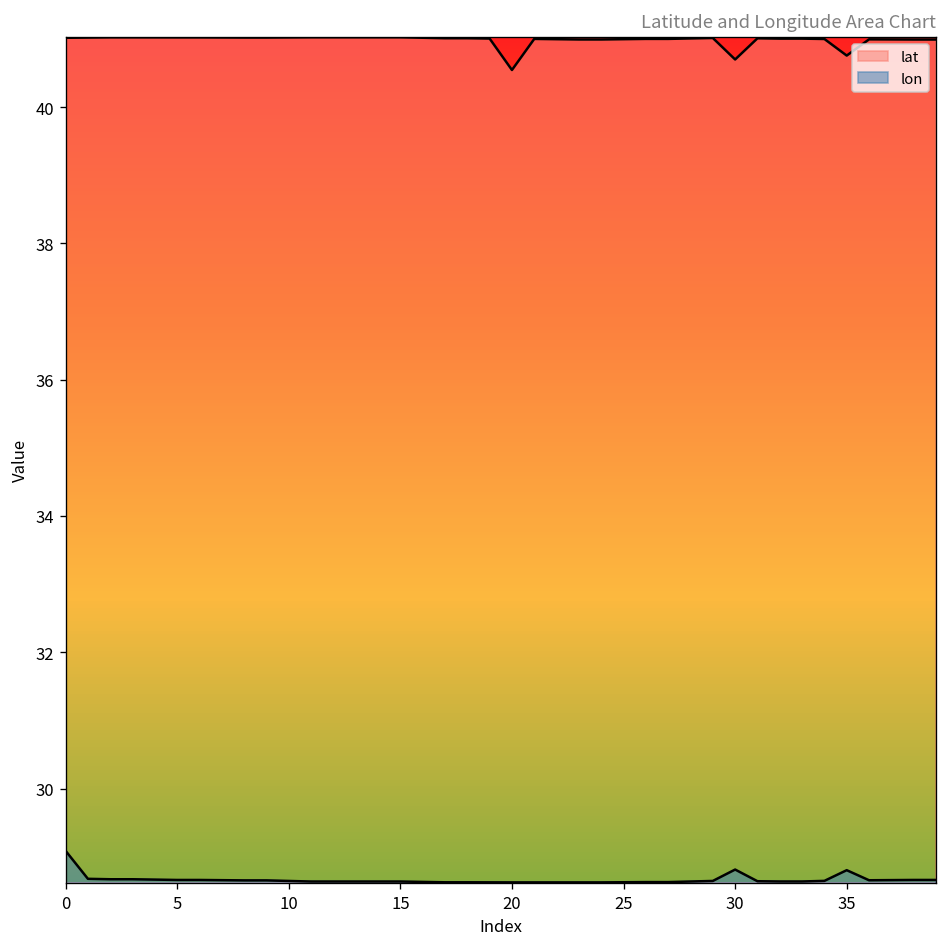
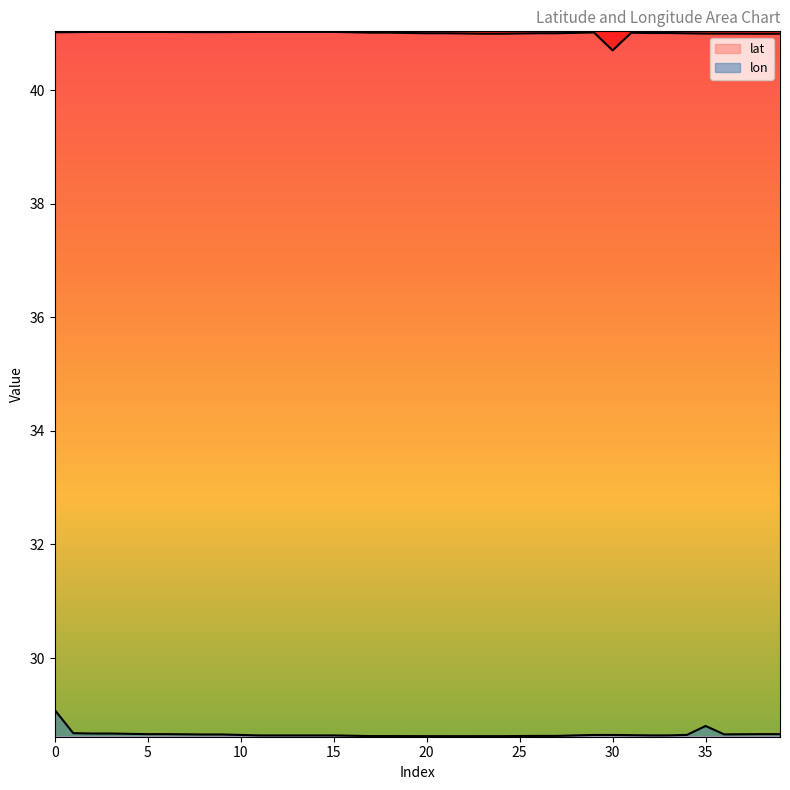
  {
    "lat": {
      "0": 41.0,
      "5": 41.0,
      "10": 41.0,
      "15": 41.0,
-     "20": 40.5,
+     "20": 41.0,
      "25": 41.0,
      "30": 40.7,
-     "35": 40.8
+     "35": 41.0
    },
    "lon": {
      "0": 29.1,
      "5": 28.7,
      "10": 28.6,
      "15": 28.6,
      "20": 28.6,
      "25": 28.6,
-     "30": 28.8,
+     "30": 28.6,
      "35": 28.8
    }
  }
